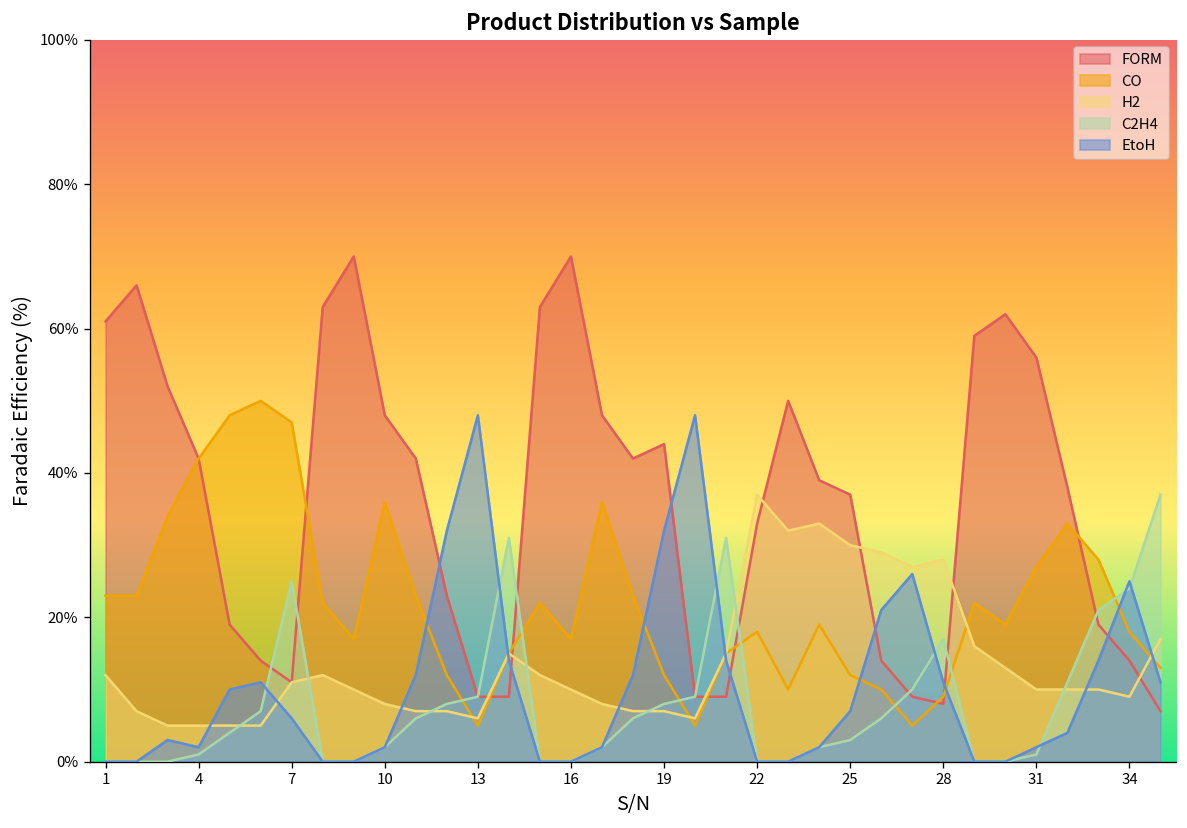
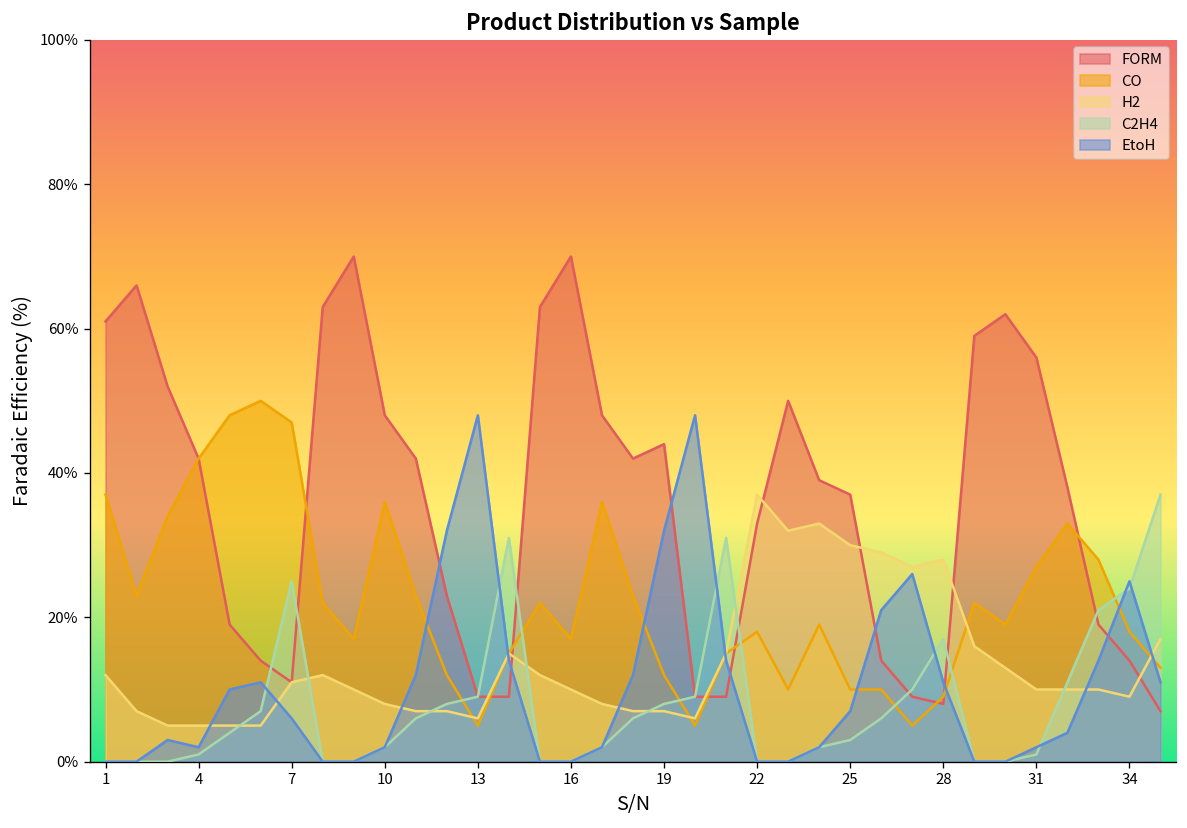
  {
    "FORM": {
      "1": "61%",
      "10": "48%",
      "16": "70%",
      "19": "44%",
      "22": "33%",
      "25": "37%",
      "28": "8%",
      "31": "56%",
      "34": "14%"
    },
    "CO": {
-     "1": "23%",
+     "1": "37%",
      "7": "47%",
      "10": "36%",
      "13": "5%",
      "16": "17%",
      "19": "12%",
      "22": "18%",
-     "25": "12%",
+     "25": "10%",
      "28": "9%",
      "31": "27%",
      "34": "18%"
    },
    "H2": {
      "1": "12%",
      "4": "5%",
      "10": "8%",
      "13": "6%",
      "16": "10%",
      "19": "7%",
      "22": "37%",
      "25": "30%",
      "28": "28%",
      "31": "10%",
      "34": "9%"
    },
    "C2H4": {
      "4": "1%",
      "7": "25%",
      "19": "8%",
      "25": "3%",
      "28": "17%",
      "31": "1%",
      "34": "24%"
    },
    "EtoH": {
      "4": "2%",
      "7": "6%",
      "13": "48%",
      "19": "32%",
      "25": "7%",
      "28": "11%",
      "31": "2%",
      "34": "25%"
    }
  }
